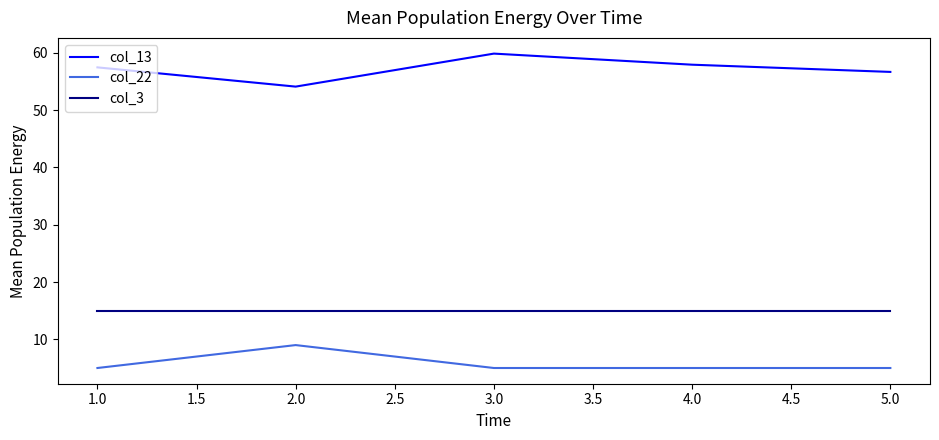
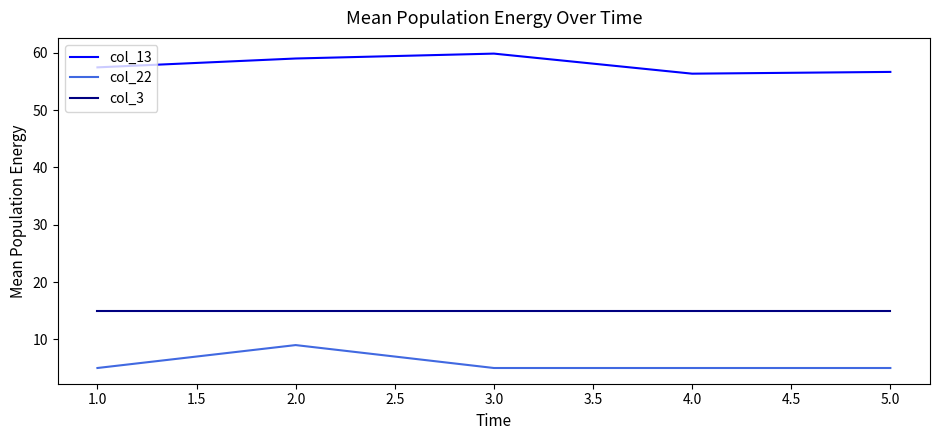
  {
    "col_13": {
-     "2.0": 54,
+     "2.0": 59,
      "3.0": 60,
-     "4.0": 58,
+     "4.0": 56,
      "5.0": 57
    },
    "col_22": {
      "1.0": 5,
      "2.0": 9,
      "3.0": 5,
      "4.0": 5,
      "5.0": 5
    },
    "col_3": {
      "1.0": 15,
      "2.0": 15,
      "3.0": 15,
      "4.0": 15,
      "5.0": 15
    }
  }
